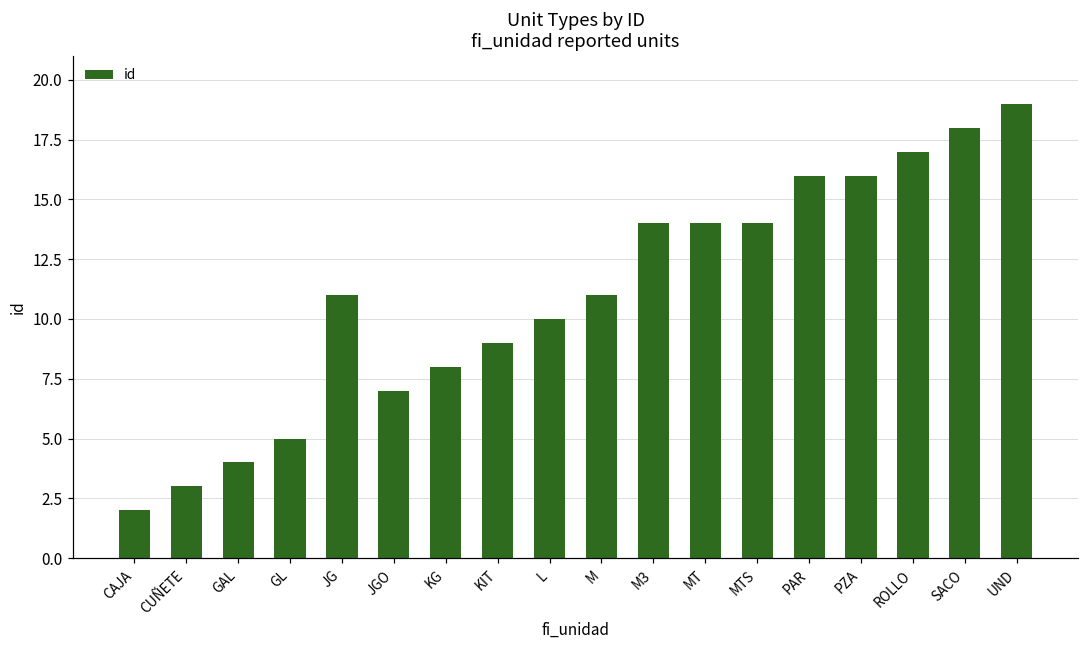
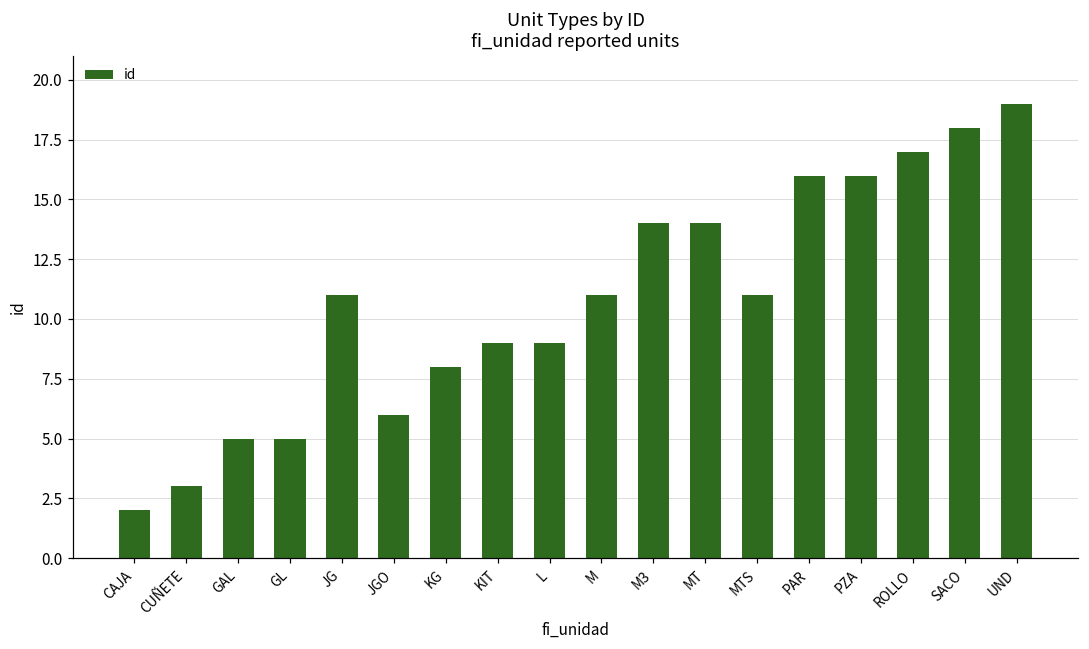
  {
    "CAJA": 2,
    "CUÑETE": 3,
-   "GAL": 4,
+   "GAL": 5,
    "GL": 5,
    "JG": 11,
-   "JGO": 7,
+   "JGO": 6,
    "KG": 8,
    "KIT": 9,
-   "L": 10,
+   "L": 9,
    "M": 11,
    "M3": 14,
    "MT": 14,
-   "MTS": 14,
+   "MTS": 11,
    "PAR": 16,
    "PZA": 16,
    "ROLLO": 17,
    "SACO": 18,
    "UND": 19
  }
